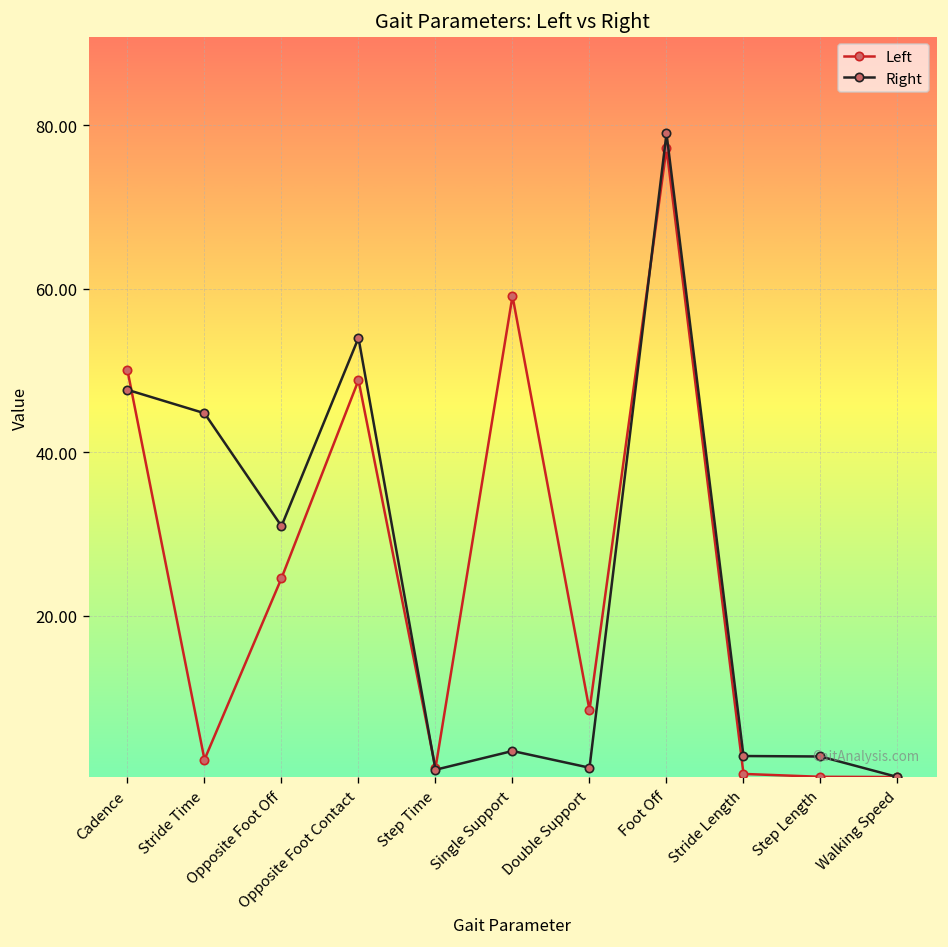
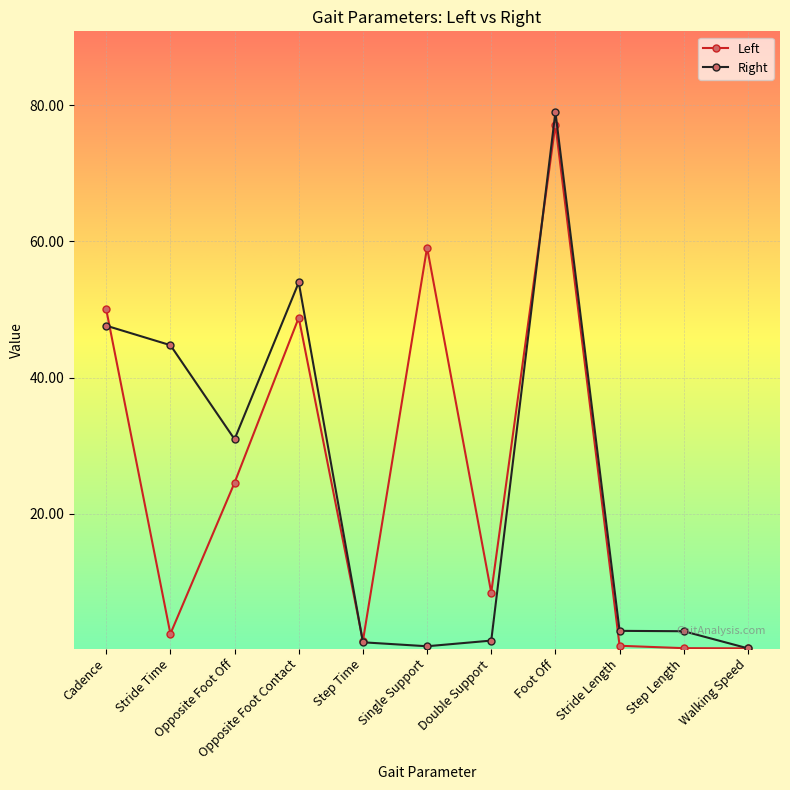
  {
    "Left": {
      "Cadence": 50,
      "Stride Time": 2,
      "Opposite Foot Off": 25,
      "Opposite Foot Contact": 49,
      "Single Support": 59,
      "Double Support": 8,
      "Foot Off": 77,
      "Stride Length": 1,
      "Step Length": 0
    },
    "Right": {
      "Cadence": 48,
      "Stride Time": 45,
      "Opposite Foot Off": 31,
      "Opposite Foot Contact": 54,
-     "Single Support": 3,
+     "Single Support": 1,
      "Double Support": 1,
      "Foot Off": 79,
      "Stride Length": 3,
      "Step Length": 3
    }
  }
